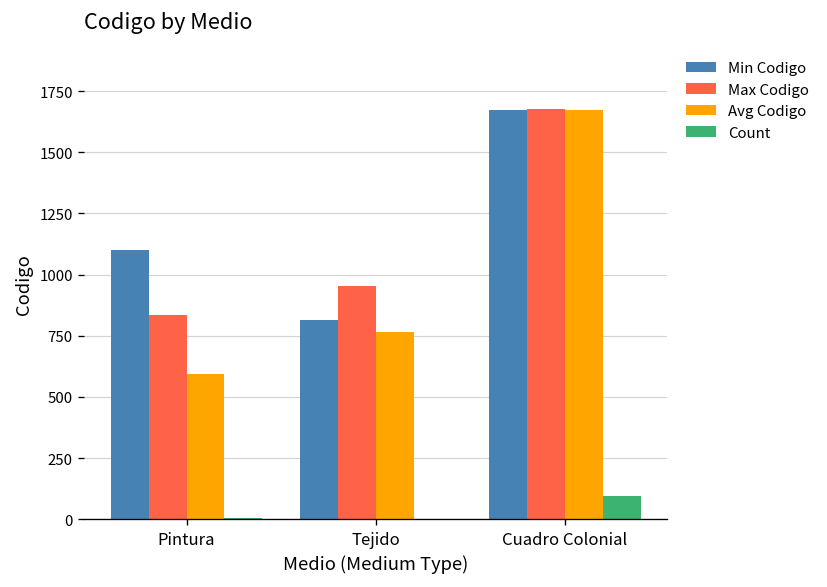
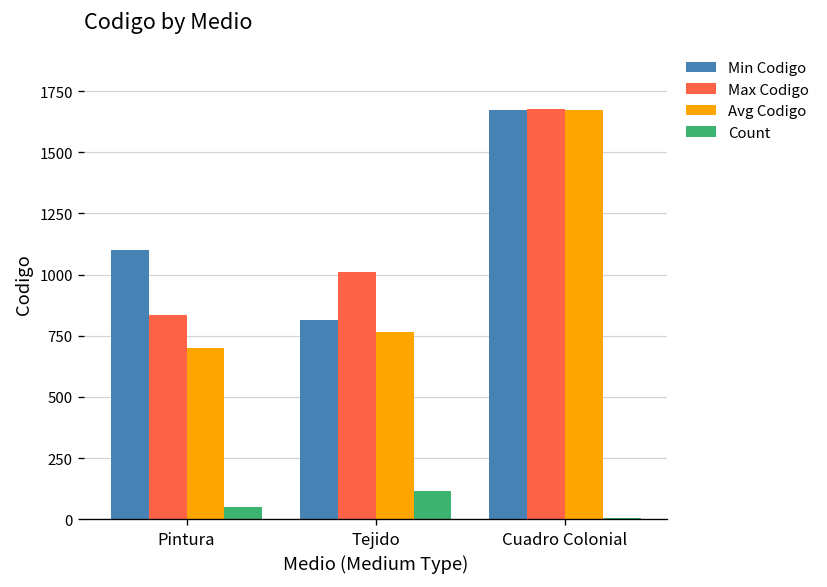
  {
    "Min Codigo": {
      "Pintura": 1100,
      "Tejido": 820,
      "Cuadro Colonial": 1670
    },
    "Max Codigo": {
      "Pintura": 830,
-     "Tejido": 950,
+     "Tejido": 1010,
      "Cuadro Colonial": 1680
    },
    "Avg Codigo": {
-     "Pintura": 600,
+     "Pintura": 700,
      "Tejido": 760,
      "Cuadro Colonial": 1680
    },
    "Count": {
-     "Pintura": 0,
-     "Tejido": 0,
-     "Cuadro Colonial": 100
+     "Pintura": 50,
+     "Tejido": 120,
+     "Cuadro Colonial": 0
    }
  }
